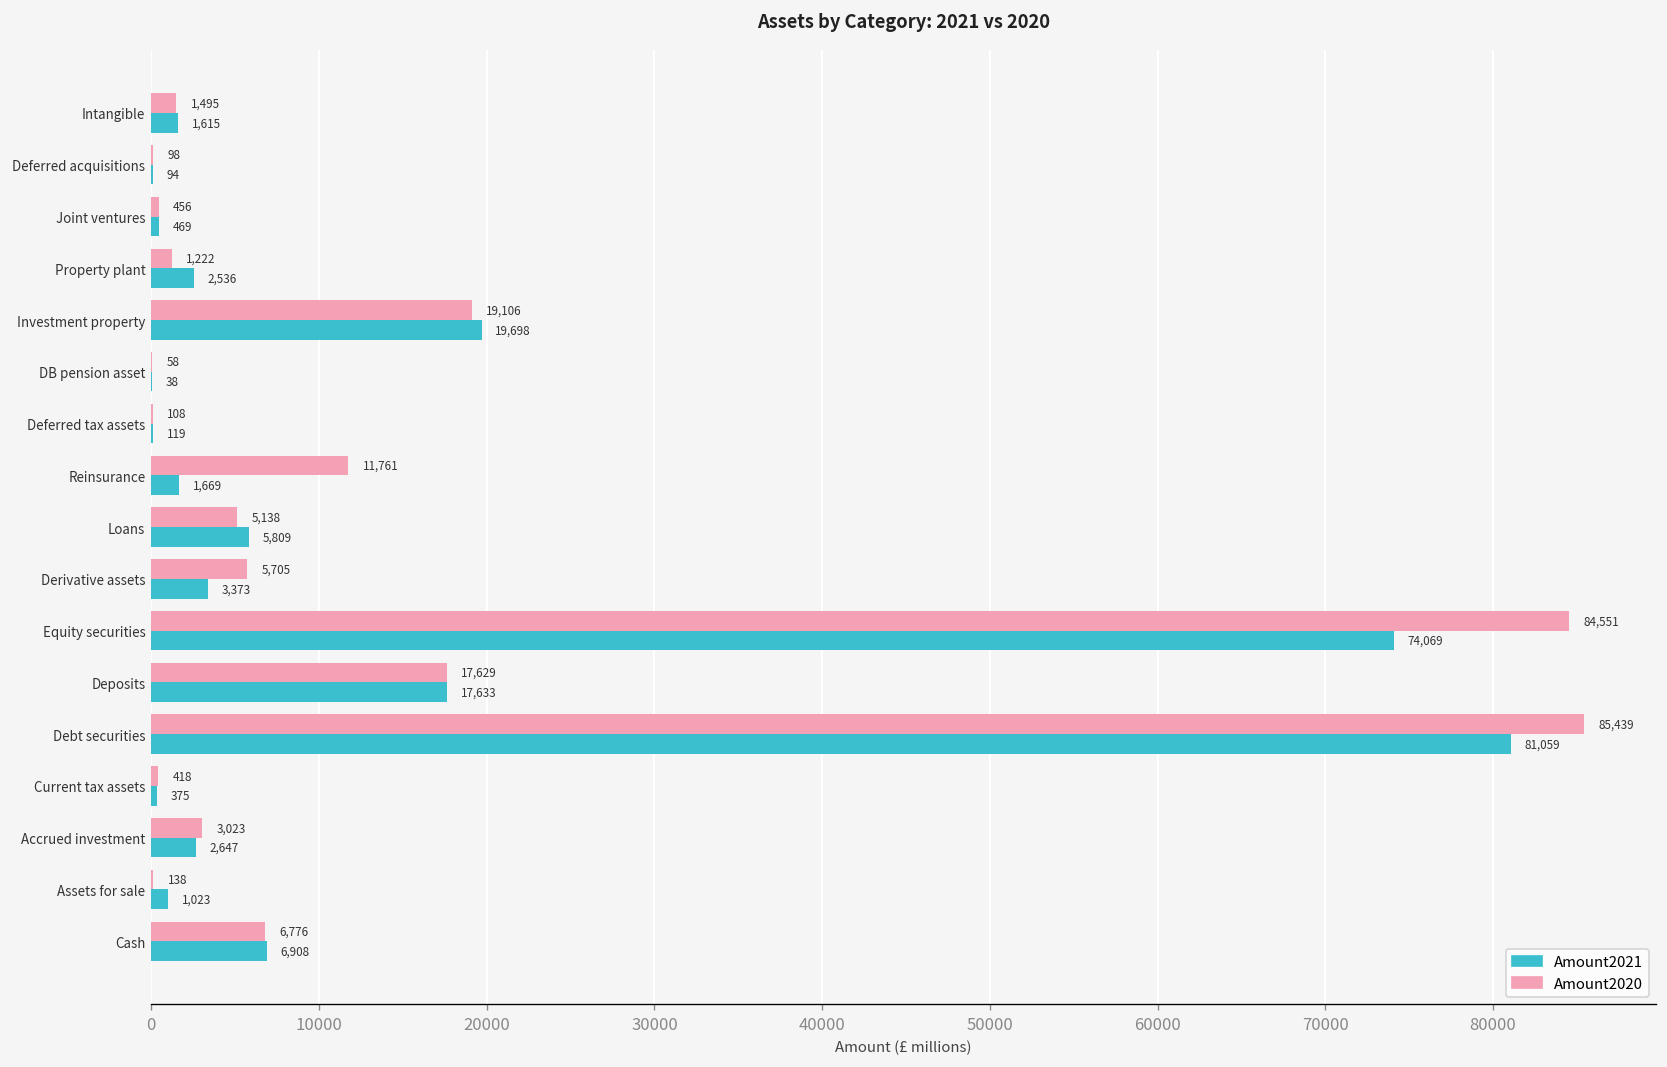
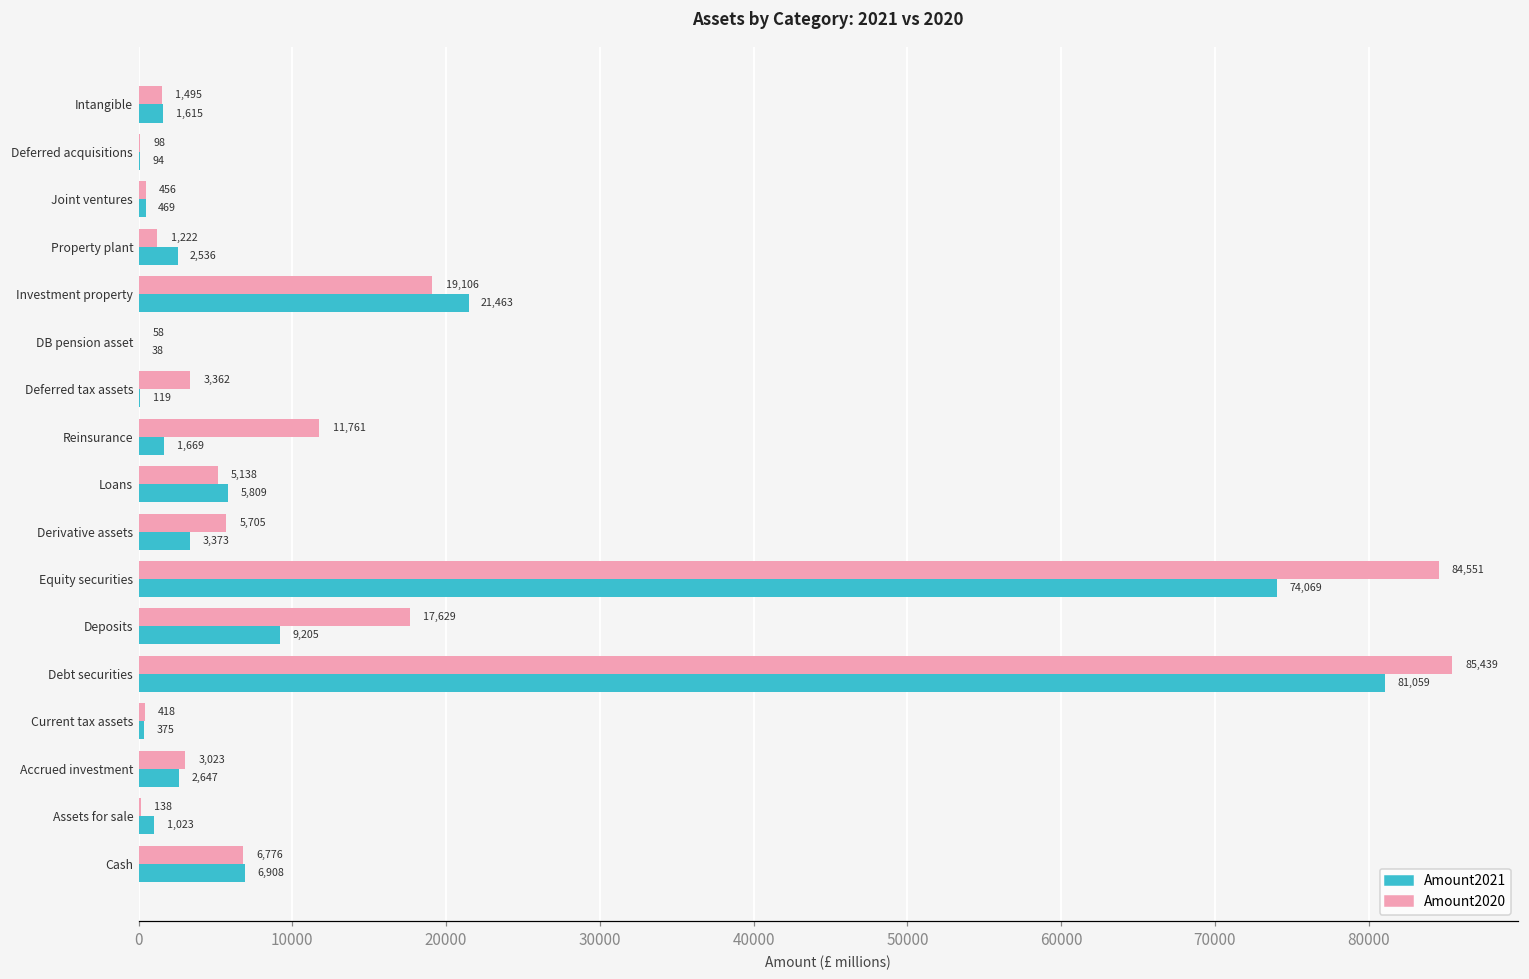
  {
    "Amount2021": {
      "Intangible": "1,615",
      "Deferred acquisitions": "94",
      "Joint ventures": "469",
      "Property plant": "2,536",
-     "Investment property": "19,698",
+     "Investment property": "21,463",
      "DB pension asset": "38",
      "Deferred tax assets": "119",
      "Reinsurance": "1,669",
      "Loans": "5,809",
      "Derivative assets": "3,373",
      "Equity securities": "74,069",
-     "Deposits": "17,633",
+     "Deposits": "9,205",
      "Debt securities": "81,059",
      "Current tax assets": "375",
      "Accrued investment": "2,647",
      "Assets for sale": "1,023",
      "Cash": "6,908"
    },
    "Amount2020": {
      "Intangible": "1,495",
      "Deferred acquisitions": "98",
      "Joint ventures": "456",
      "Property plant": "1,222",
      "Investment property": "19,106",
      "DB pension asset": "58",
-     "Deferred tax assets": "108",
+     "Deferred tax assets": "3,362",
      "Reinsurance": "11,761",
      "Loans": "5,138",
      "Derivative assets": "5,705",
      "Equity securities": "84,551",
      "Deposits": "17,629",
      "Debt securities": "85,439",
      "Current tax assets": "418",
      "Accrued investment": "3,023",
      "Assets for sale": "138",
      "Cash": "6,776"
    }
  }
